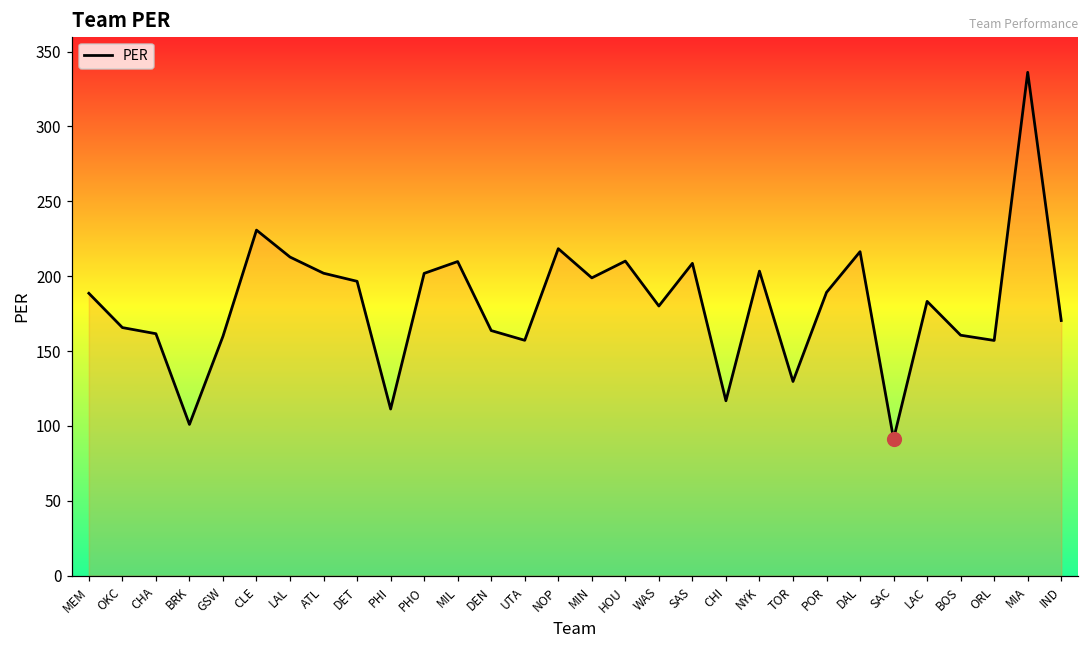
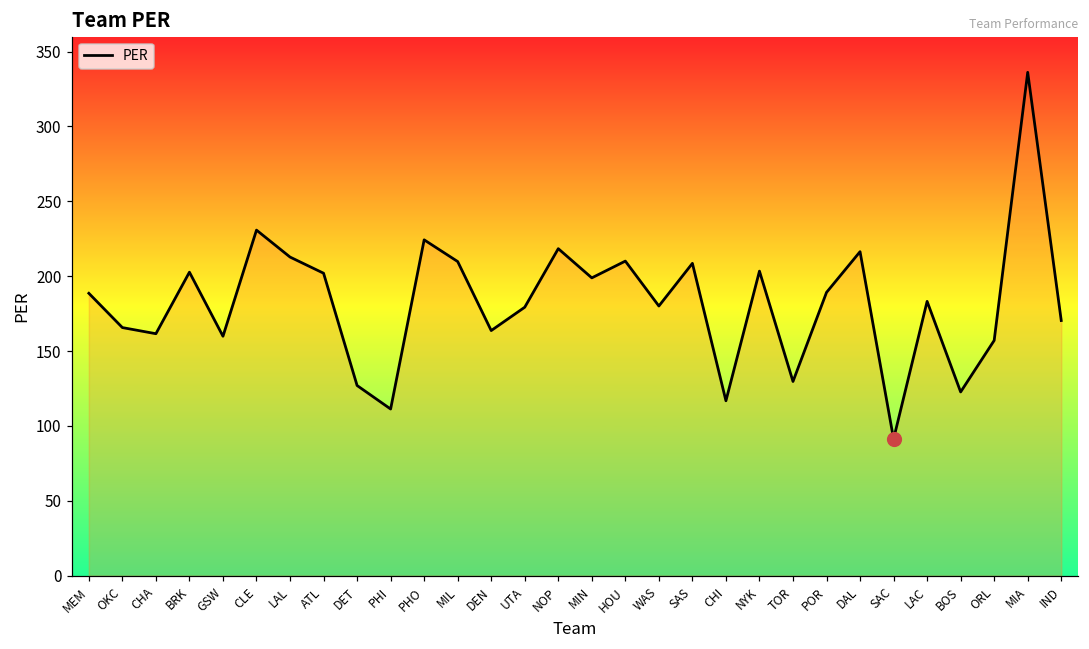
  {
    "PER": {
      "MEM": 189,
      "OKC": 166,
      "CHA": 162,
-     "BRK": 101,
+     "BRK": 203,
      "GSW": 160,
      "CLE": 231,
      "LAL": 213,
      "ATL": 202,
-     "DET": 197,
+     "DET": 127,
      "PHI": 111,
-     "PHO": 202,
+     "PHO": 224,
      "MIL": 210,
      "DEN": 164,
-     "UTA": 157,
+     "UTA": 179,
      "NOP": 218,
      "MIN": 199,
      "HOU": 210,
      "WAS": 180,
      "SAS": 209,
      "CHI": 117,
      "NYK": 203,
      "TOR": 130,
      "POR": 189,
      "DAL": 216,
      "LAC": 183,
-     "BOS": 161,
+     "BOS": 123,
      "ORL": 157,
      "MIA": 336,
      "IND": 170
    }
  }
